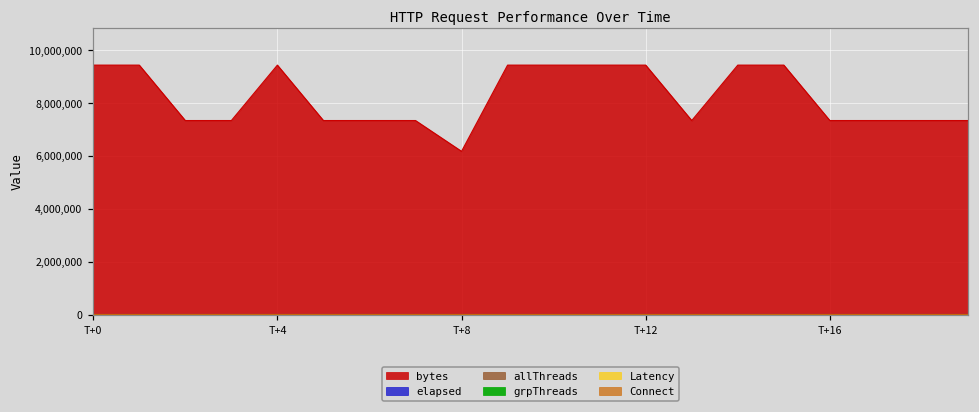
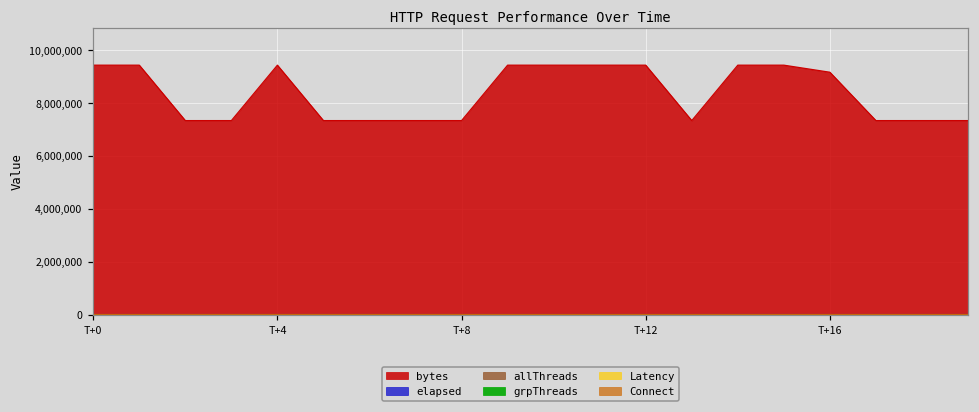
  {
    "bytes": {
      "T+0": "9,400,000",
      "T+4": "9,400,000",
-     "T+8": "6,200,000",
+     "T+8": "7,300,000",
      "T+12": "9,400,000",
-     "T+16": "7,300,000"
+     "T+16": "9,200,000"
    },
    "Connect": {
      "T+0": "0",
      "T+4": "0",
      "T+8": "0",
      "T+12": "0",
      "T+16": "0"
    }
  }
